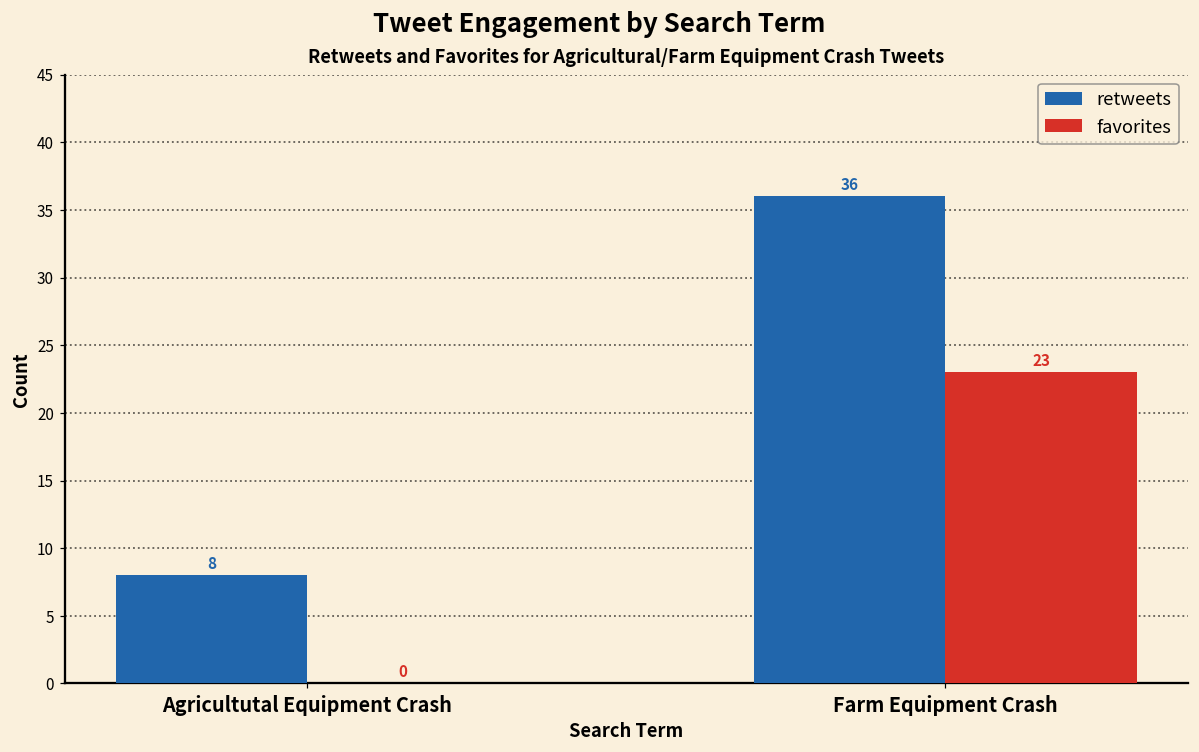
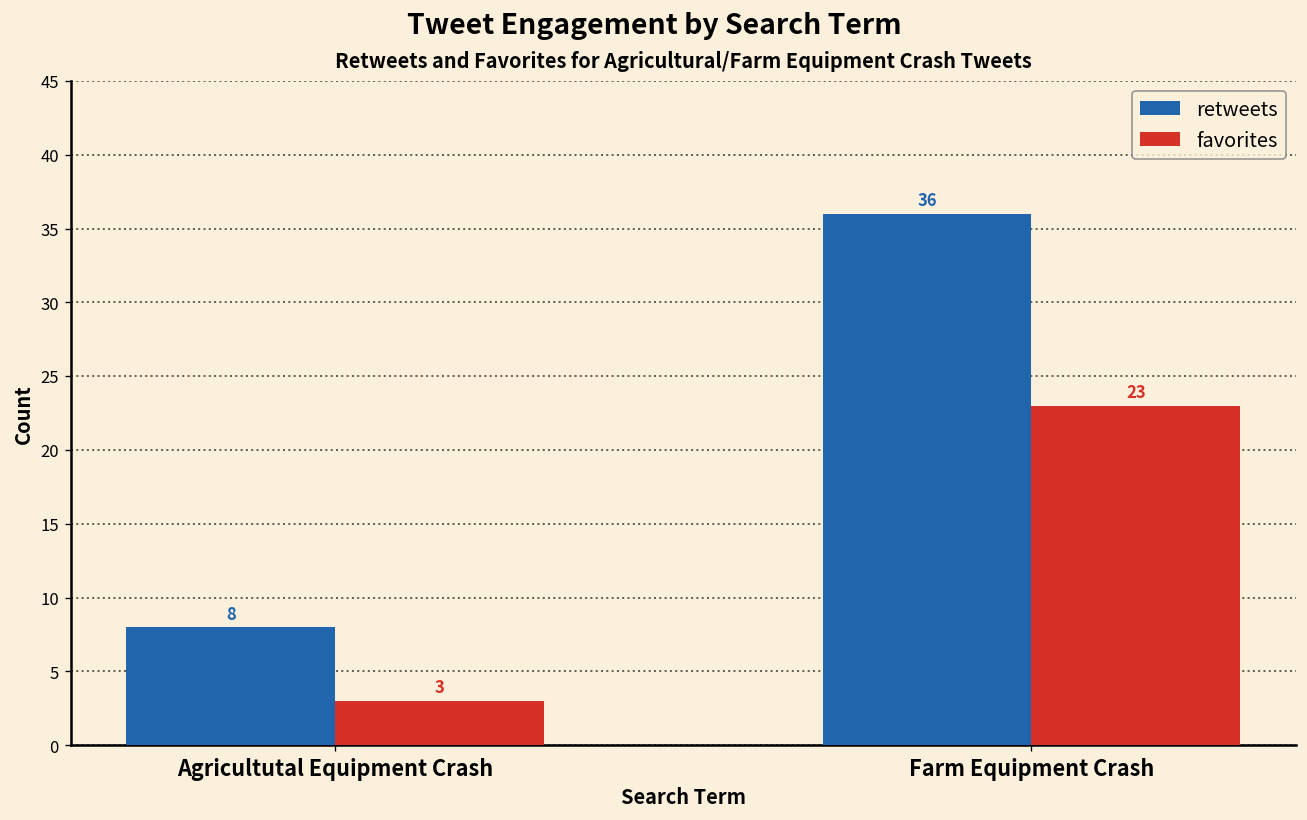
  {
    "retweets": {
      "Agricultutal Equipment Crash": 8,
      "Farm Equipment Crash": 36
    },
    "favorites": {
-     "Agricultutal Equipment Crash": 0,
+     "Agricultutal Equipment Crash": 3,
      "Farm Equipment Crash": 23
    }
  }
